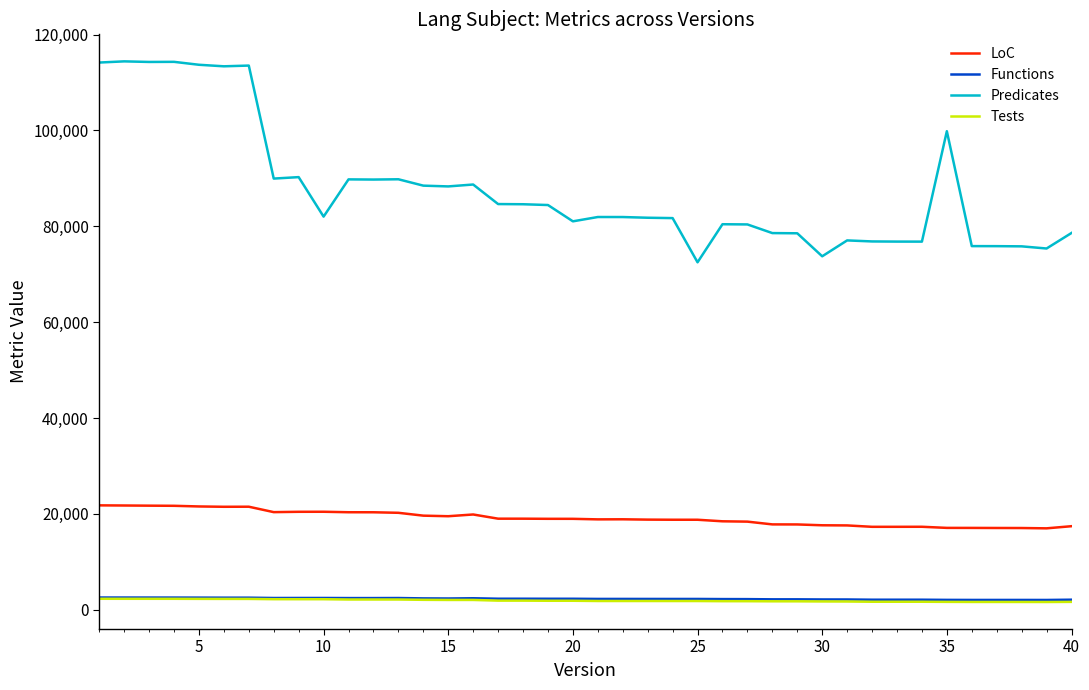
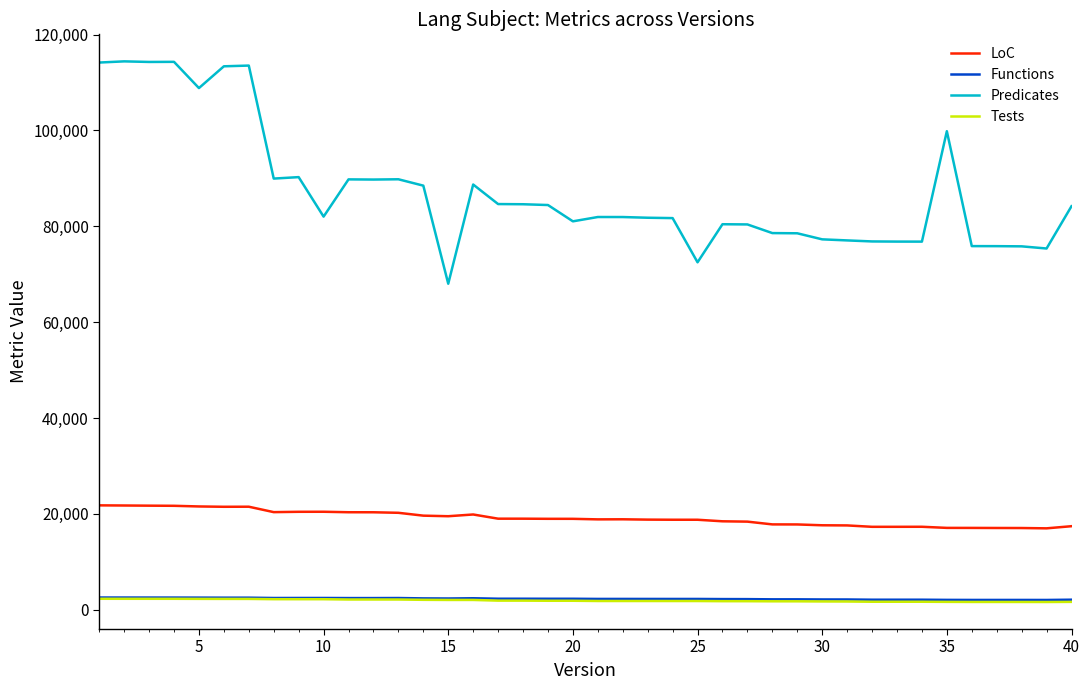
  {
    "LoC": {
      "5": "22,000",
      "10": "20,000",
      "15": "20,000",
      "20": "19,000",
      "25": "19,000",
      "30": "18,000",
      "35": "17,000",
      "40": "17,000"
    },
    "Predicates": {
-     "5": "114,000",
+     "5": "109,000",
      "10": "82,000",
-     "15": "88,000",
+     "15": "68,000",
      "20": "81,000",
      "25": "72,000",
-     "30": "74,000",
+     "30": "77,000",
      "35": "100,000",
-     "40": "79,000"
+     "40": "84,000"
    }
  }
